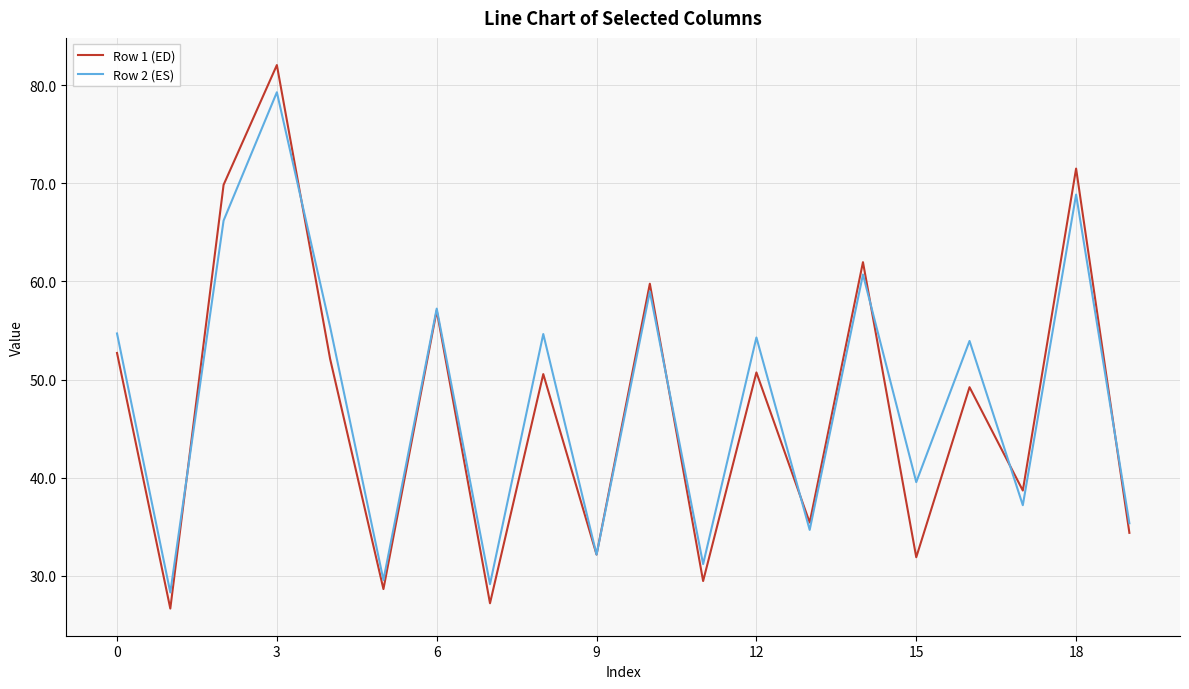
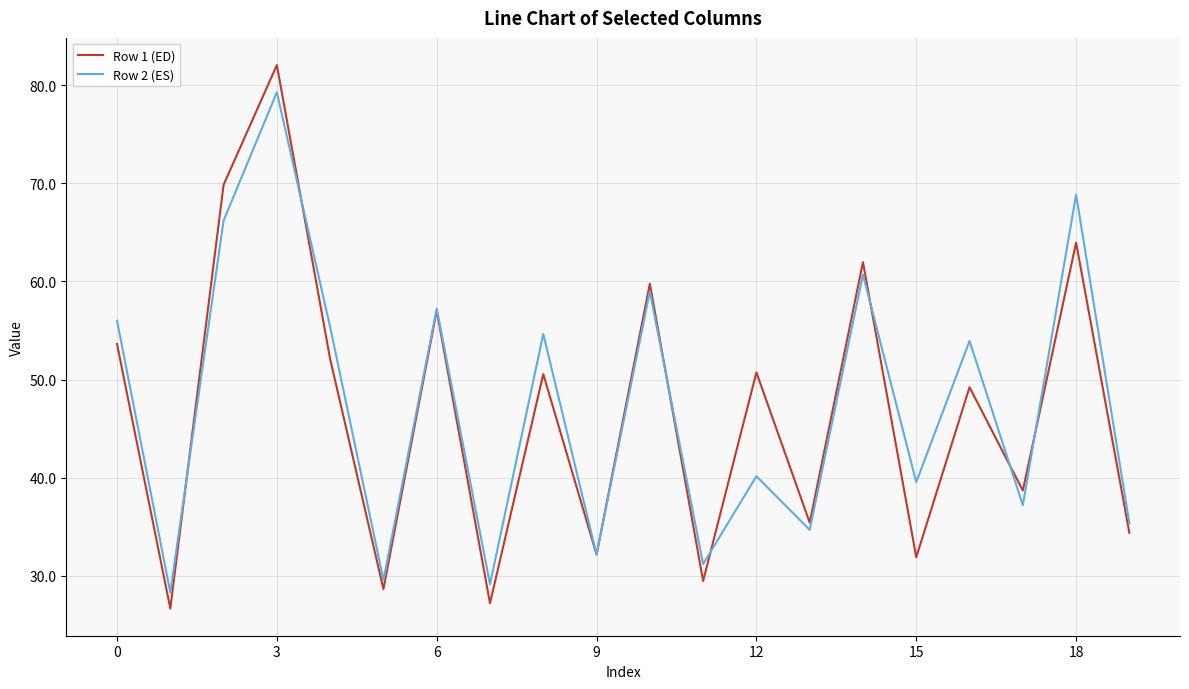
  {
    "Row 1 (ED)": {
-     "0": 53,
+     "0": 54,
      "3": 82,
      "12": 51,
      "15": 32,
-     "18": 72
+     "18": 64
    },
    "Row 2 (ES)": {
-     "0": 55,
+     "0": 56,
      "3": 79,
-     "12": 54,
+     "12": 40,
      "15": 40,
      "18": 69
    }
  }
